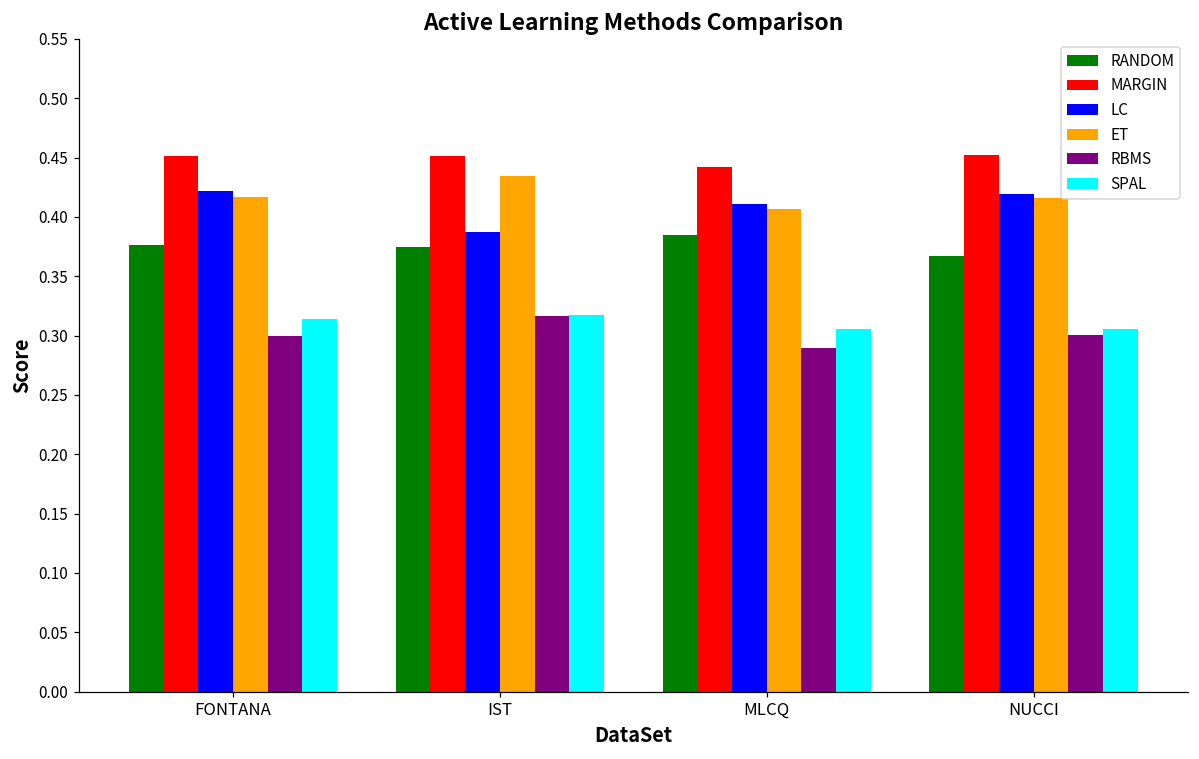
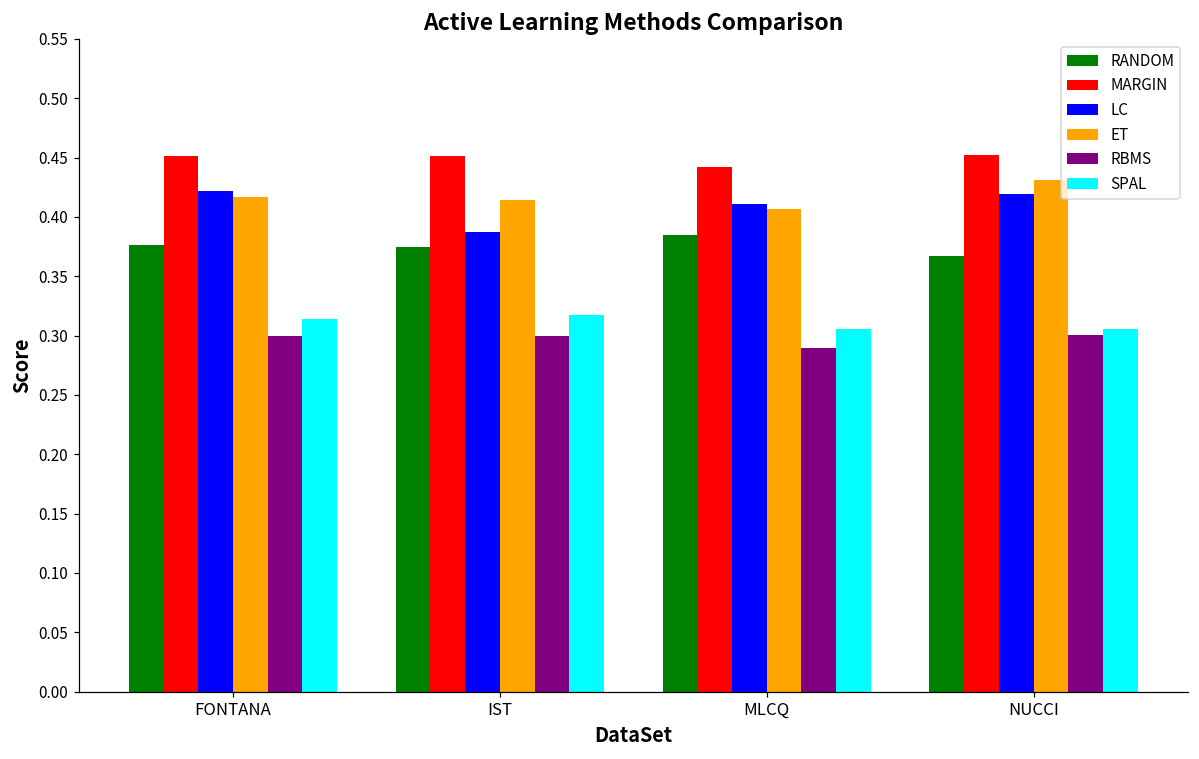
  {
    "RANDOM": {
      "FONTANA": 0.376,
      "IST": 0.374,
      "MLCQ": 0.385,
      "NUCCI": 0.367
    },
    "MARGIN": {
      "FONTANA": 0.451,
      "IST": 0.451,
      "MLCQ": 0.442,
      "NUCCI": 0.452
    },
    "LC": {
      "FONTANA": 0.422,
      "IST": 0.387,
      "MLCQ": 0.411,
      "NUCCI": 0.419
    },
    "ET": {
      "FONTANA": 0.417,
-     "IST": 0.435,
+     "IST": 0.415,
      "MLCQ": 0.407,
-     "NUCCI": 0.416
+     "NUCCI": 0.431
    },
    "RBMS": {
      "FONTANA": 0.299,
-     "IST": 0.316,
+     "IST": 0.300,
      "MLCQ": 0.290,
      "NUCCI": 0.300
    },
    "SPAL": {
      "FONTANA": 0.314,
      "IST": 0.318,
      "MLCQ": 0.305,
      "NUCCI": 0.305
    }
  }
